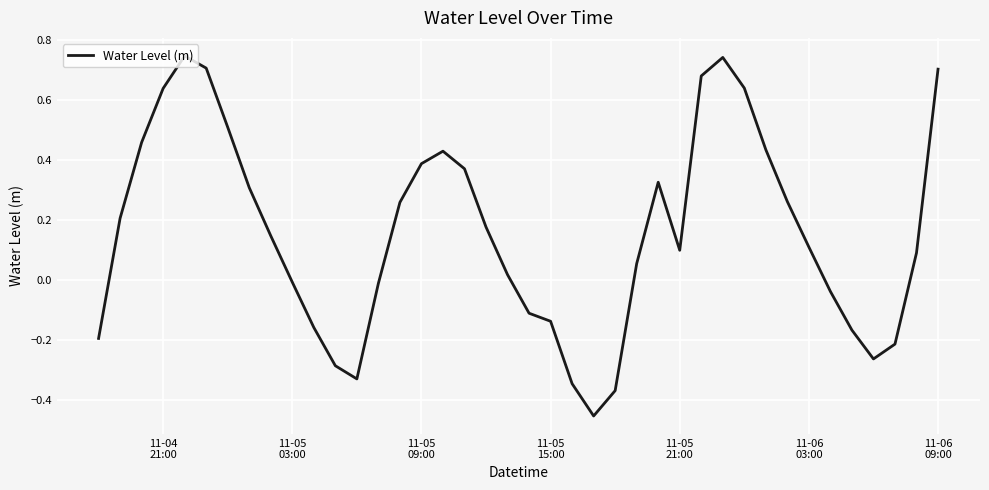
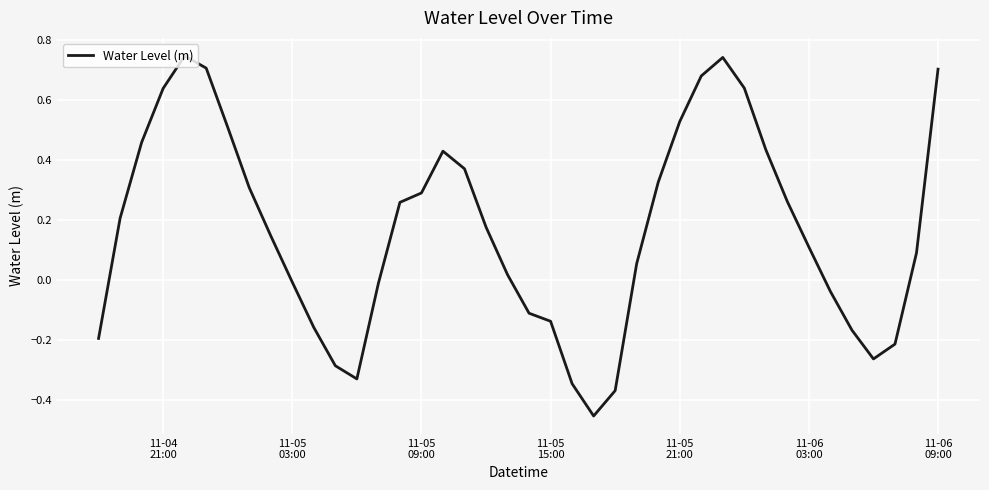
  {
    "11-04 21:00": 0.64,
    "11-05 03:00": -0.01,
-   "11-05 09:00": 0.39,
+   "11-05 09:00": 0.29,
    "11-05 15:00": -0.14,
-   "11-05 21:00": 0.10,
+   "11-05 21:00": 0.53,
    "11-06 03:00": 0.11,
    "11-06 09:00": 0.70
  }
